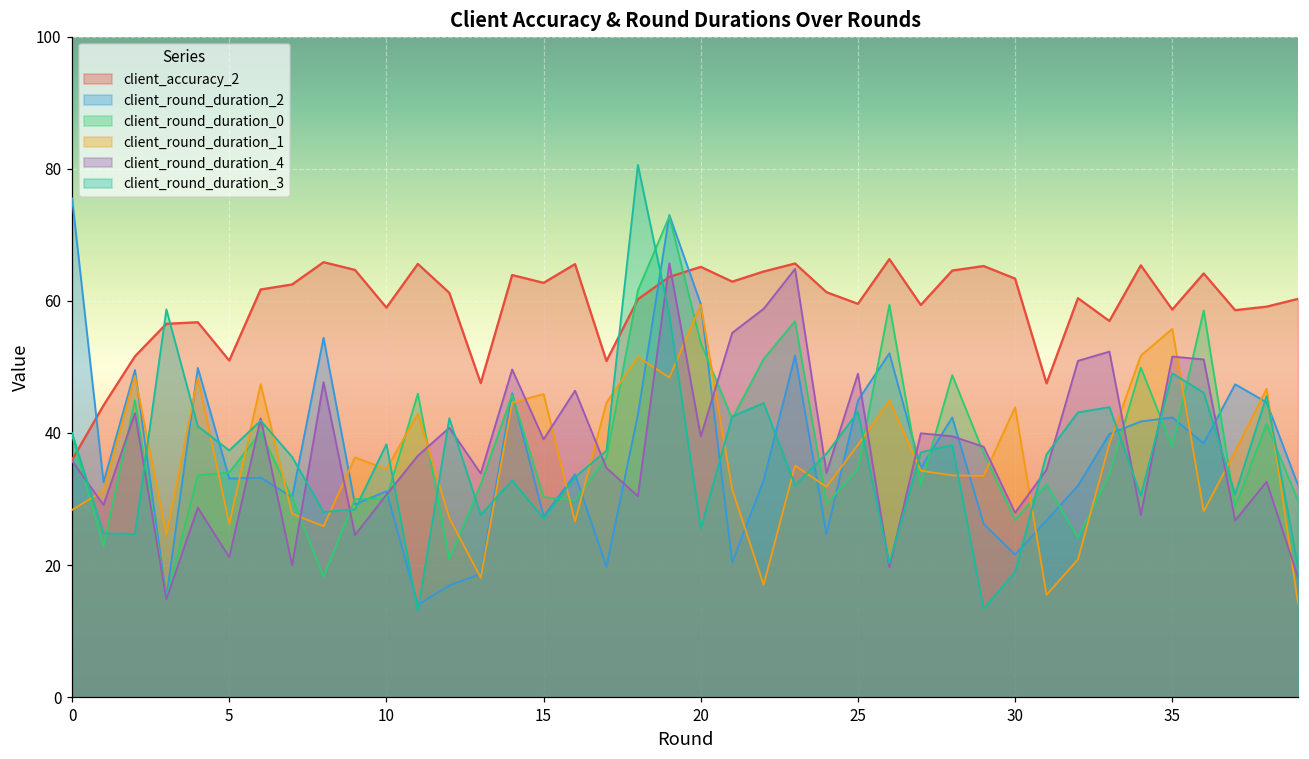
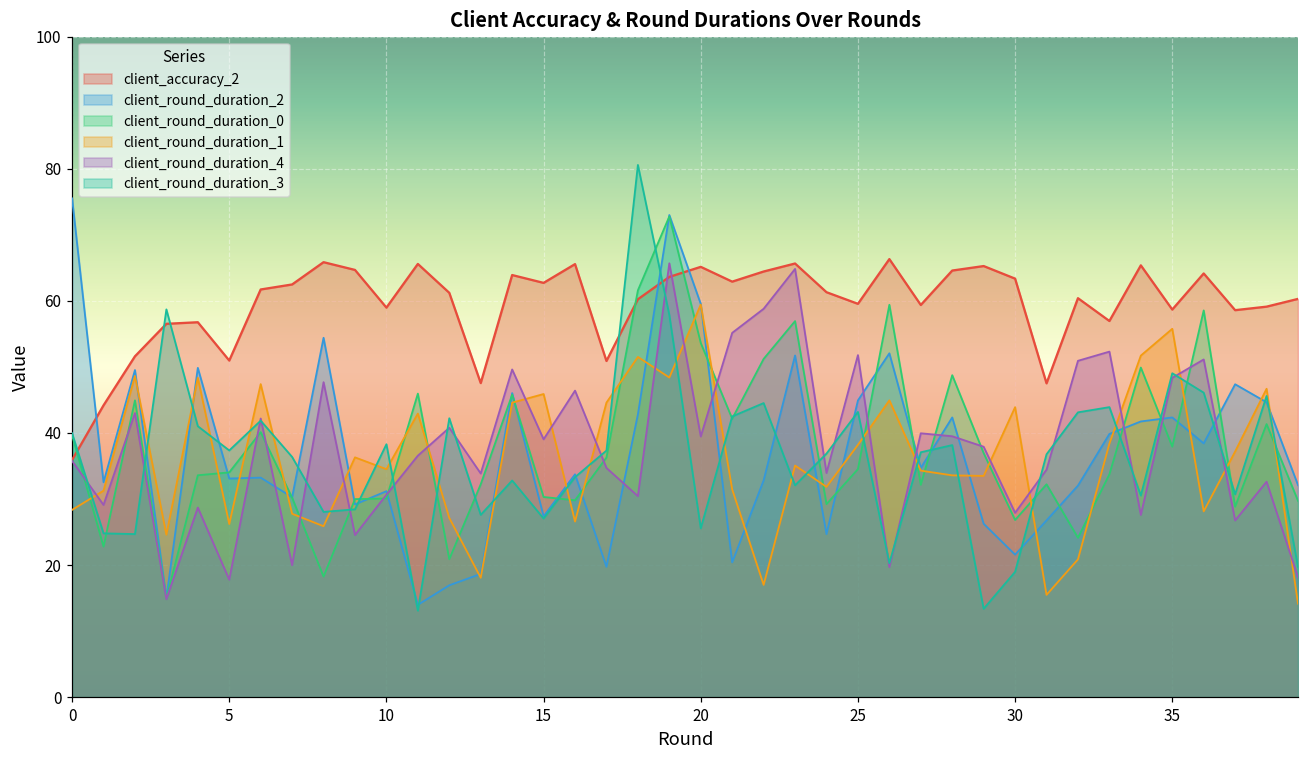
  {
    "client_round_duration_4": {
-     "5": 21,
+     "5": 18,
      "10": 31,
      "15": 39,
      "20": 39,
-     "25": 49,
+     "25": 52,
      "30": 28,
-     "35": 52
+     "35": 48
    }
  }
